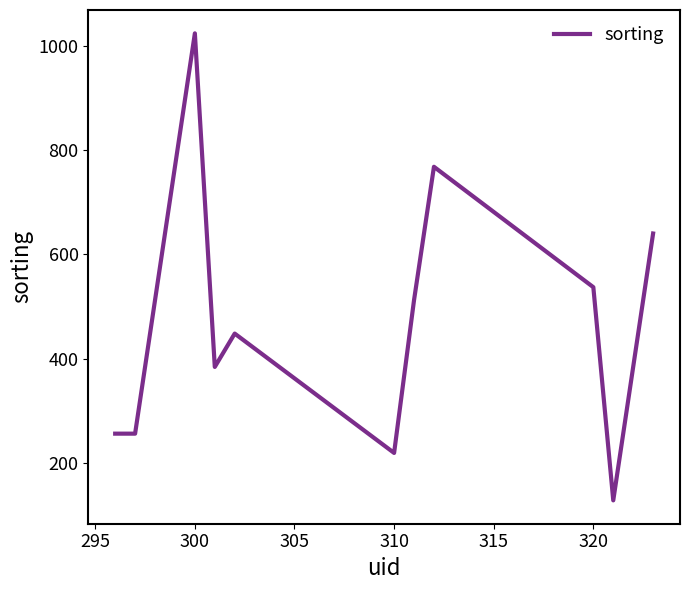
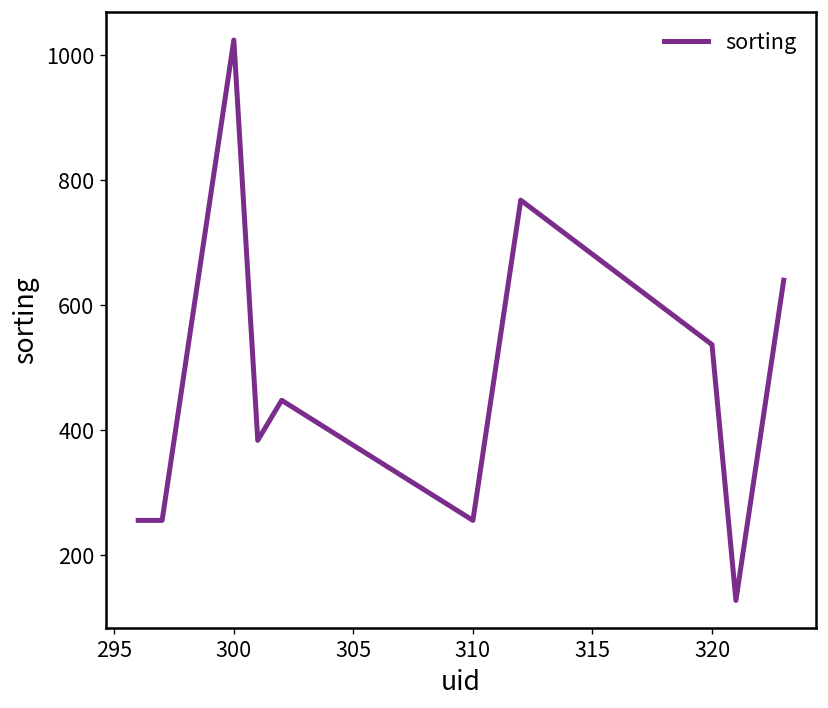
  {
    "300": 1020,
-   "310": 220,
+   "310": 260,
    "320": 540
  }
